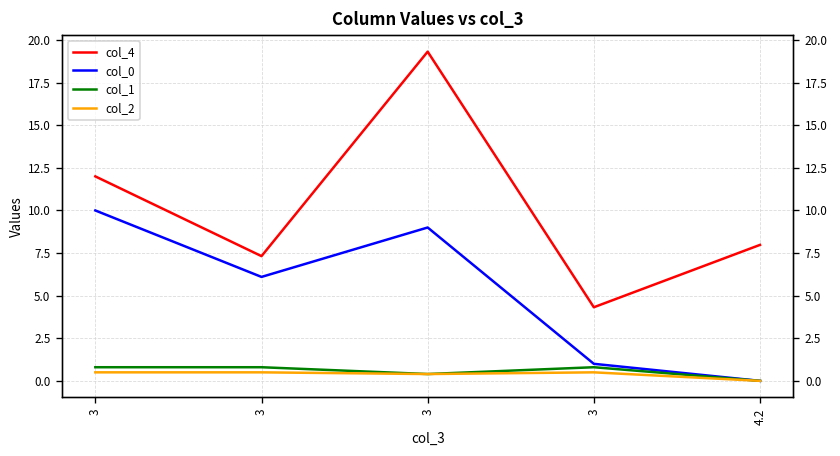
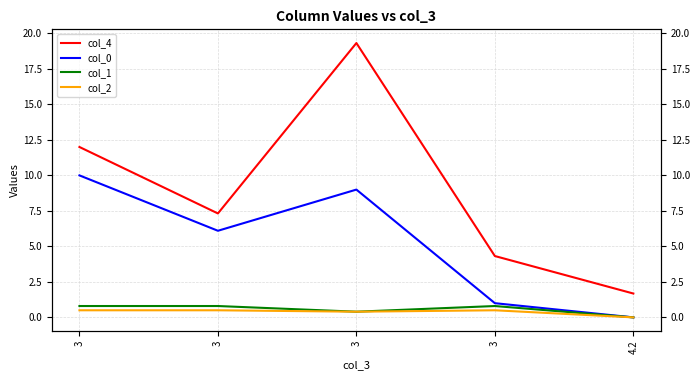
  {
    "col_4": {
-     "4.2": 8.0
+     "4.2": 1.7
    }
  }
